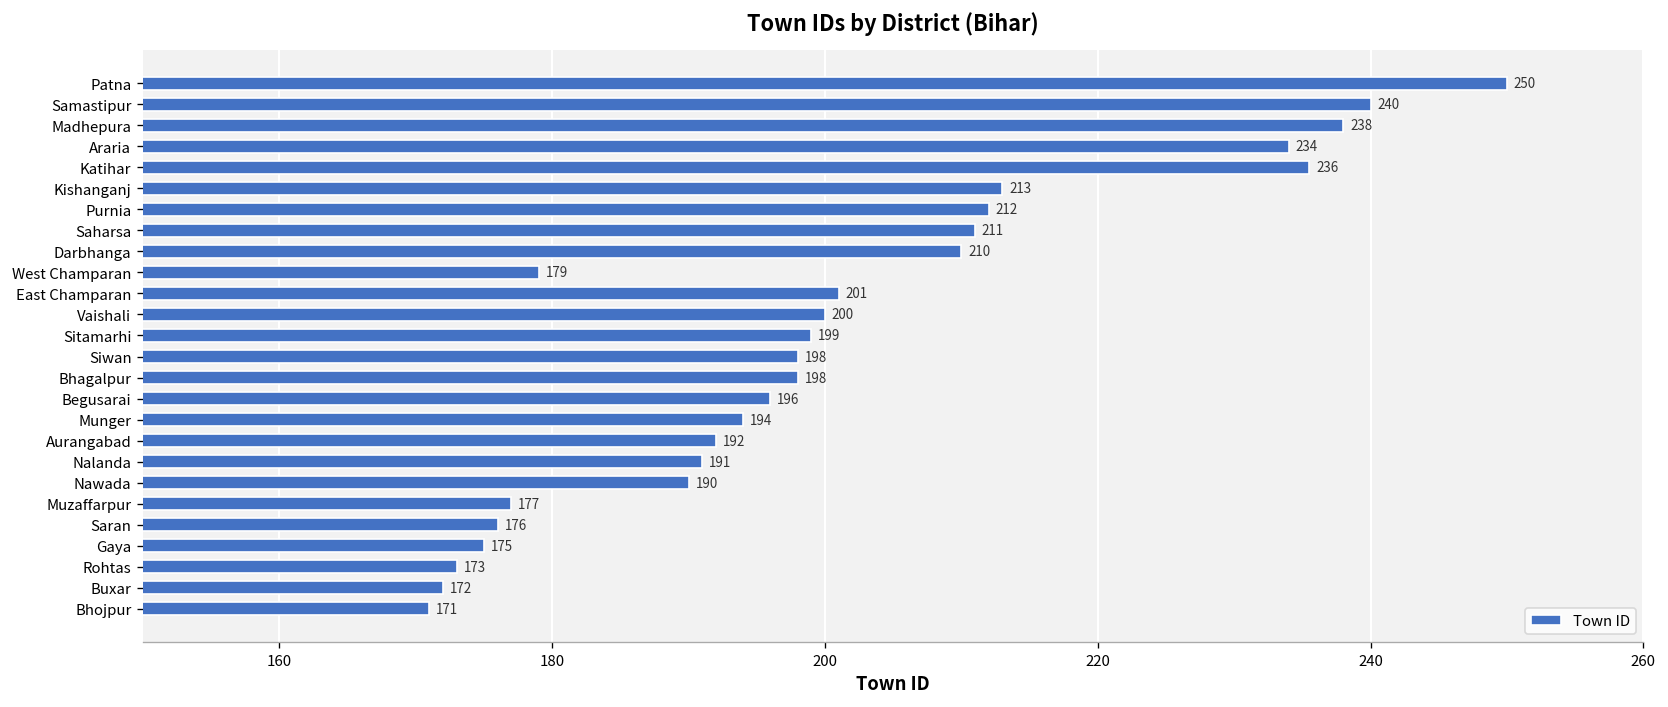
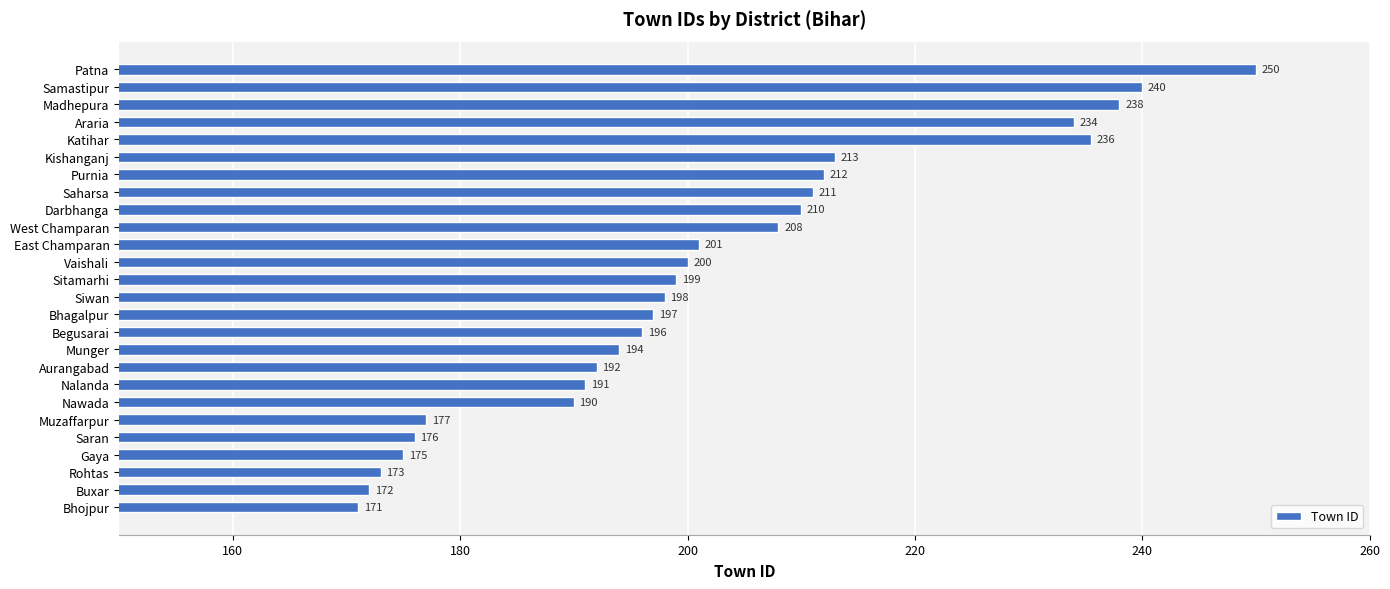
  {
    "Patna": 250,
    "Samastipur": 240,
    "Madhepura": 238,
    "Araria": 234,
    "Katihar": 236,
    "Kishanganj": 213,
    "Purnia": 212,
    "Saharsa": 211,
    "Darbhanga": 210,
-   "West Champaran": 179,
+   "West Champaran": 208,
    "East Champaran": 201,
    "Vaishali": 200,
    "Sitamarhi": 199,
    "Siwan": 198,
-   "Bhagalpur": 198,
+   "Bhagalpur": 197,
    "Begusarai": 196,
    "Munger": 194,
    "Aurangabad": 192,
    "Nalanda": 191,
    "Nawada": 190,
    "Muzaffarpur": 177,
    "Saran": 176,
    "Gaya": 175,
    "Rohtas": 173,
    "Buxar": 172,
    "Bhojpur": 171
  }
